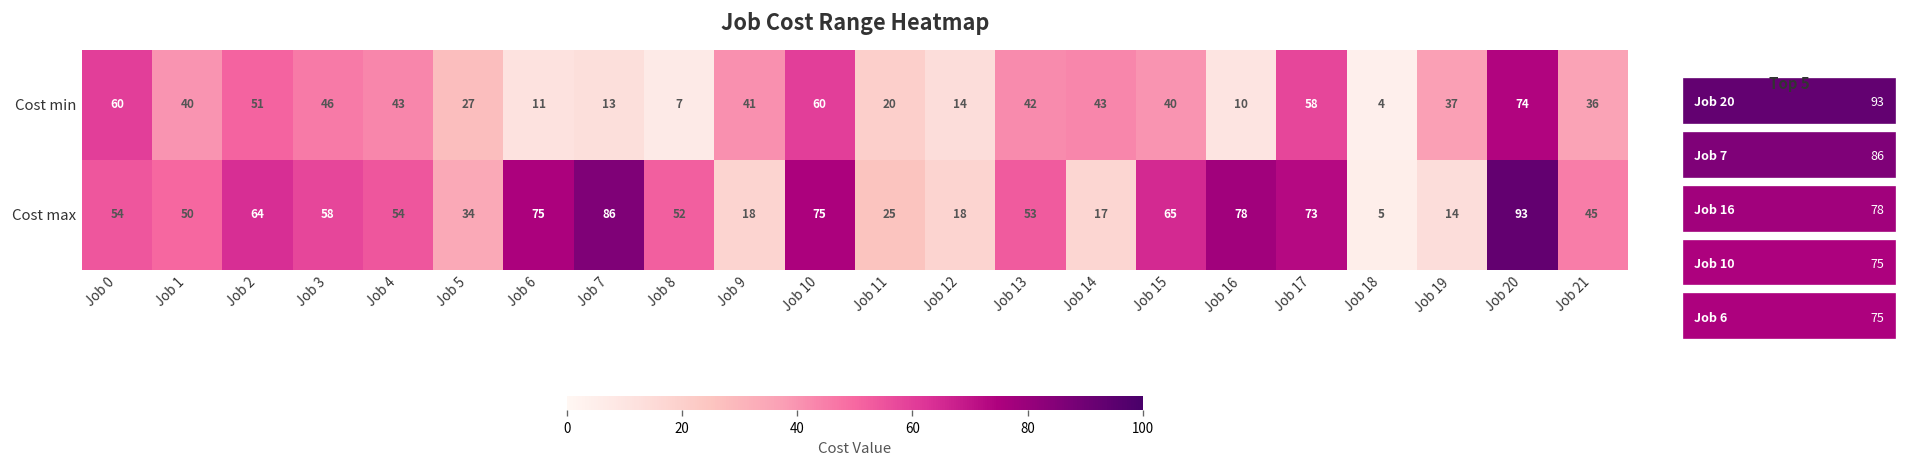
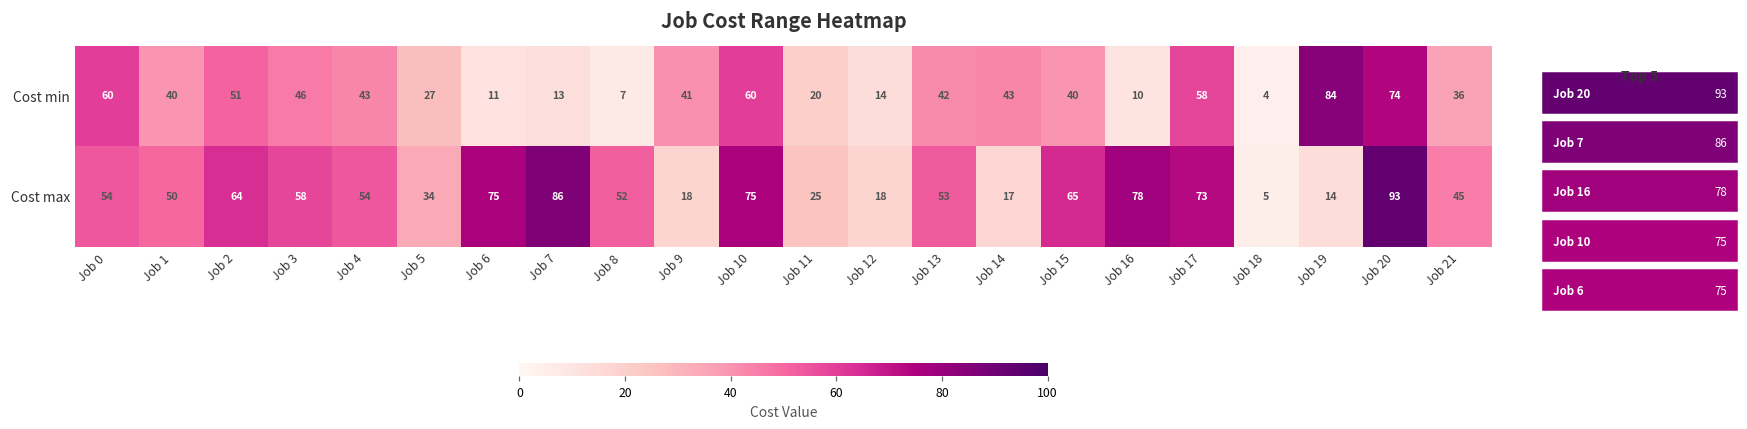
  {
    "Cost min": {
      "Job 0": 60,
      "Job 1": 40,
      "Job 2": 51,
      "Job 3": 46,
      "Job 4": 43,
      "Job 5": 27,
      "Job 6": 11,
      "Job 7": 13,
      "Job 8": 7,
      "Job 9": 41,
      "Job 10": 60,
      "Job 11": 20,
      "Job 12": 14,
      "Job 13": 42,
      "Job 14": 43,
      "Job 15": 40,
      "Job 16": 10,
      "Job 17": 58,
      "Job 18": 4,
-     "Job 19": 37,
+     "Job 19": 84,
      "Job 20": 74,
      "Job 21": 36
    },
    "Cost max": {
      "Job 0": 54,
      "Job 1": 50,
      "Job 2": 64,
      "Job 3": 58,
      "Job 4": 54,
      "Job 5": 34,
      "Job 6": 75,
      "Job 7": 86,
      "Job 8": 52,
      "Job 9": 18,
      "Job 10": 75,
      "Job 11": 25,
      "Job 12": 18,
      "Job 13": 53,
      "Job 14": 17,
      "Job 15": 65,
      "Job 16": 78,
      "Job 17": 73,
      "Job 18": 5,
      "Job 19": 14,
      "Job 20": 93,
      "Job 21": 45
    }
  }
